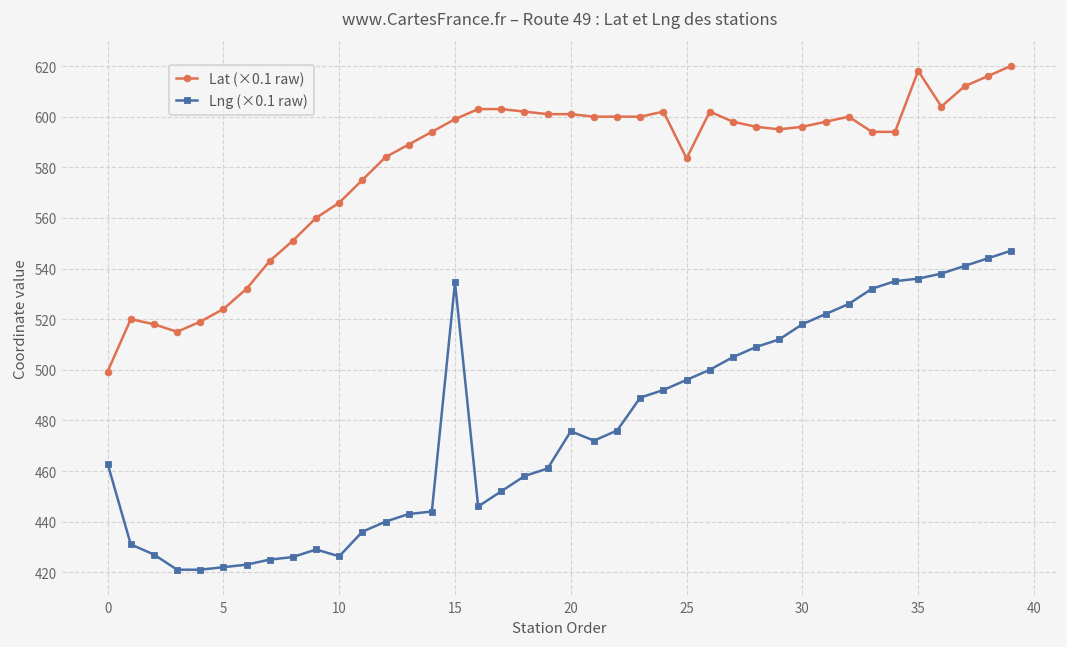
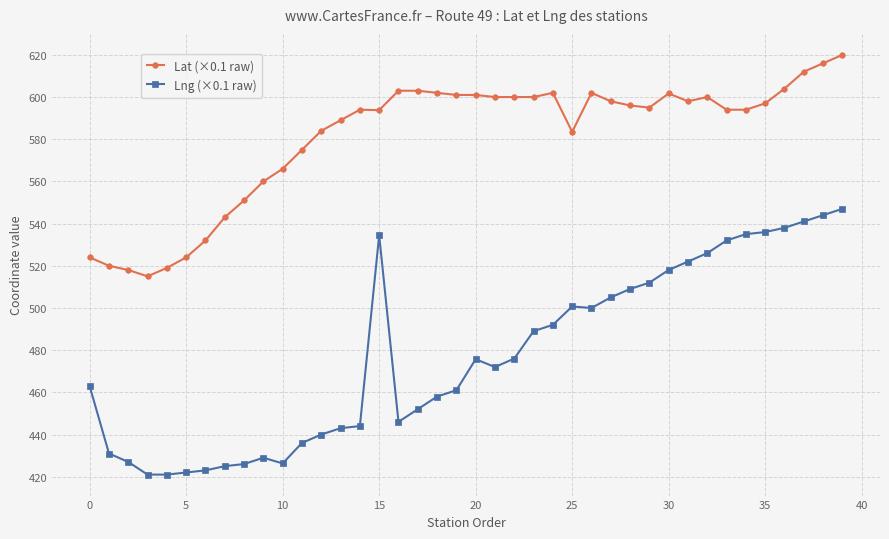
  {
    "Lat (×0.1 raw)": {
-     "0": 499,
+     "0": 524,
      "5": 524,
      "10": 566,
-     "15": 599,
+     "15": 594,
      "20": 601,
      "25": 584,
-     "30": 596,
-     "35": 618
+     "30": 602,
+     "35": 597
    },
    "Lng (×0.1 raw)": {
      "0": 463,
      "5": 422,
      "10": 426,
      "15": 535,
      "20": 476,
-     "25": 496,
+     "25": 501,
      "30": 518,
      "35": 536
    }
  }
